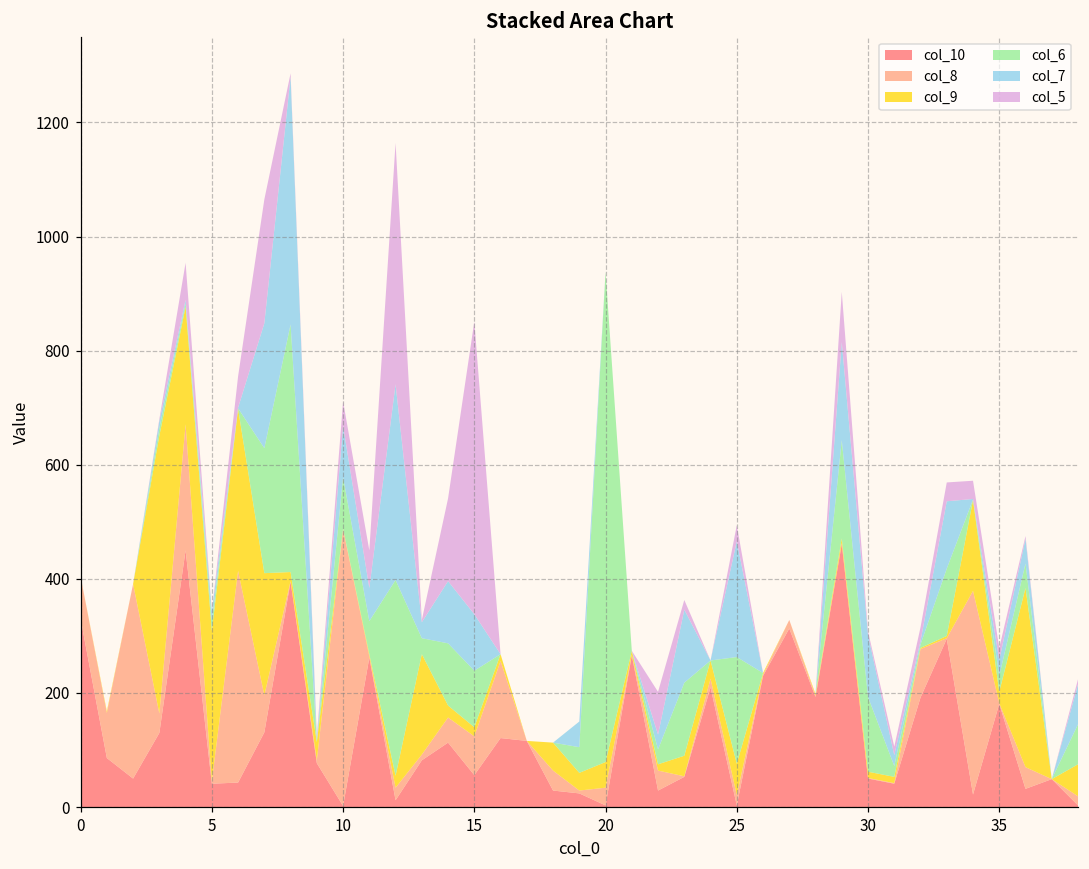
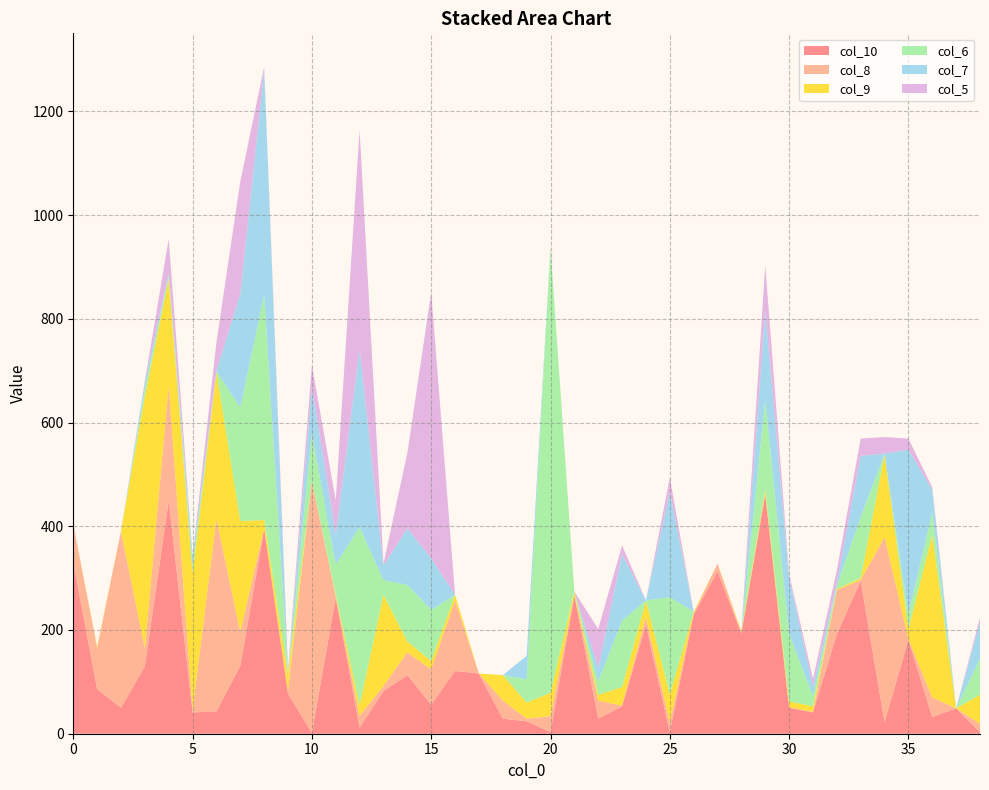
  {
    "col_9": {
      "5": 260,
      "15": 20,
      "20": 50,
      "25": 60,
      "30": 10,
      "35": 20
    },
    "col_6": {
      "5": 20,
      "10": 90,
      "15": 100,
      "25": 190,
      "30": 130,
      "35": 30
    },
    "col_7": {
      "10": 90,
      "15": 100,
      "25": 200,
      "30": 110,
-     "35": 30
+     "35": 320
    },
    "col_5": {
      "10": 40,
      "15": 510,
      "25": 30,
      "30": 10,
      "35": 20
    }
  }
